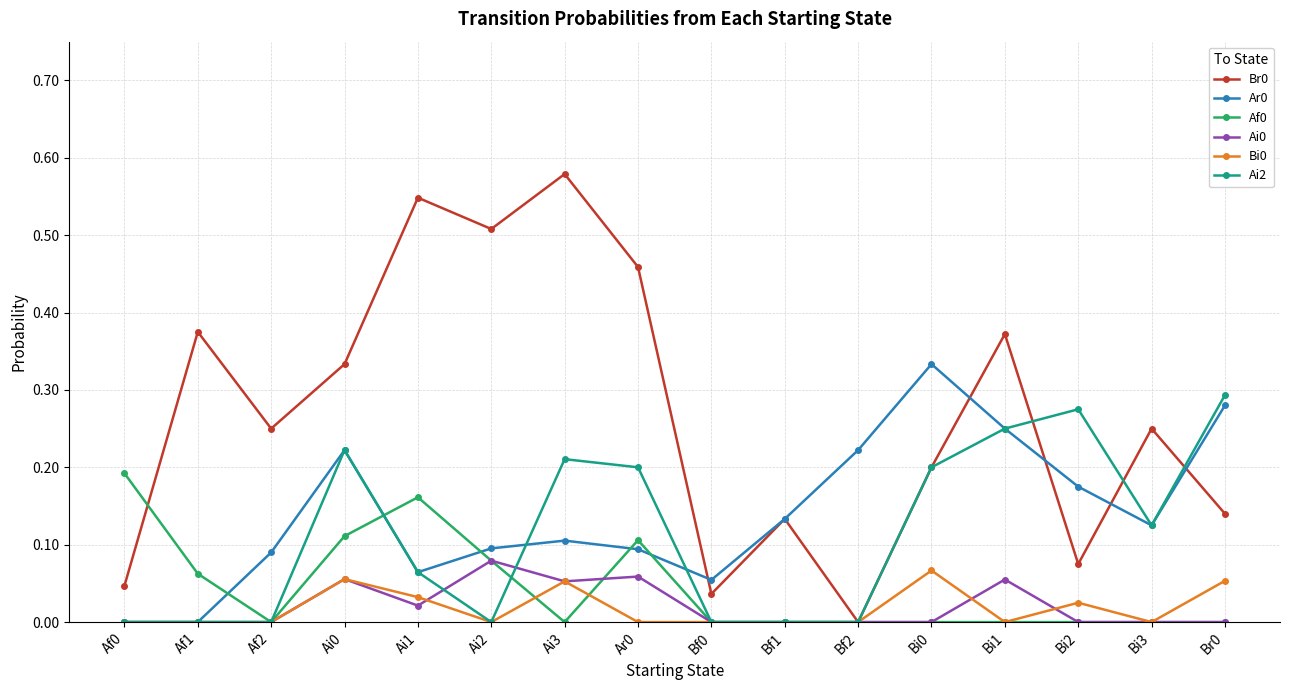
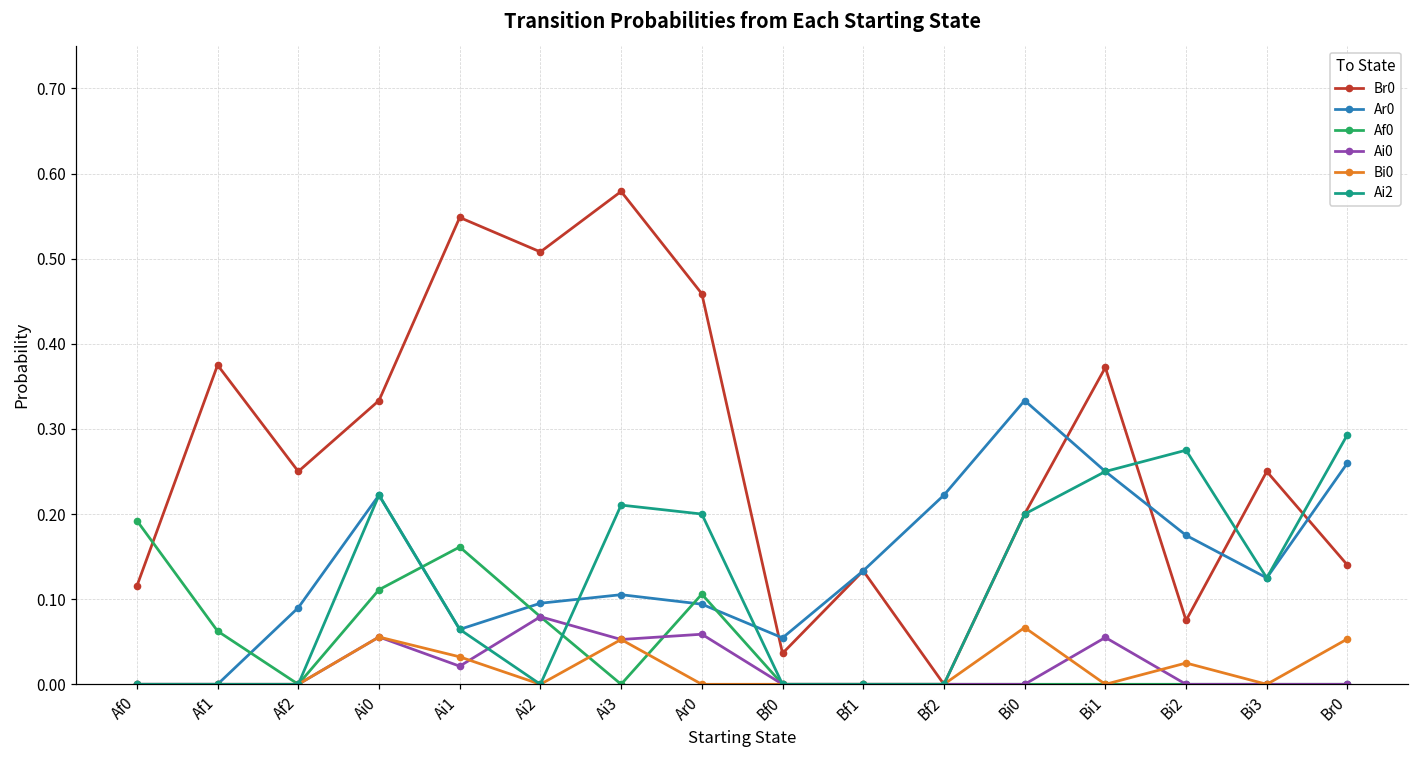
  {
    "Br0": {
-     "Af0": 0.05,
+     "Af0": 0.12,
      "Af1": 0.38,
      "Af2": 0.25,
      "Ai0": 0.33,
      "Ai1": 0.55,
      "Ai2": 0.51,
      "Ai3": 0.58,
      "Ar0": 0.46,
      "Bf0": 0.04,
      "Bi1": 0.37,
      "Bi2": 0.08,
      "Bi3": 0.25,
      "Br0": 0.14
    },
    "Ar0": {
      "Af2": 0.09,
      "Ai2": 0.10,
      "Ai3": 0.11,
      "Ar0": 0.09,
      "Bf0": 0.05,
      "Bf2": 0.22,
      "Bi0": 0.33,
      "Bi2": 0.18,
-     "Br0": 0.28
+     "Br0": 0.26
    },
    "Ai0": {
      "Ai1": 0.02,
      "Ar0": 0.06,
      "Bi1": 0.06
    },
    "Bi0": {
      "Ai1": 0.03,
      "Ar0": 0.00,
      "Bi0": 0.07,
      "Bi2": 0.03,
      "Br0": 0.05
    }
  }
